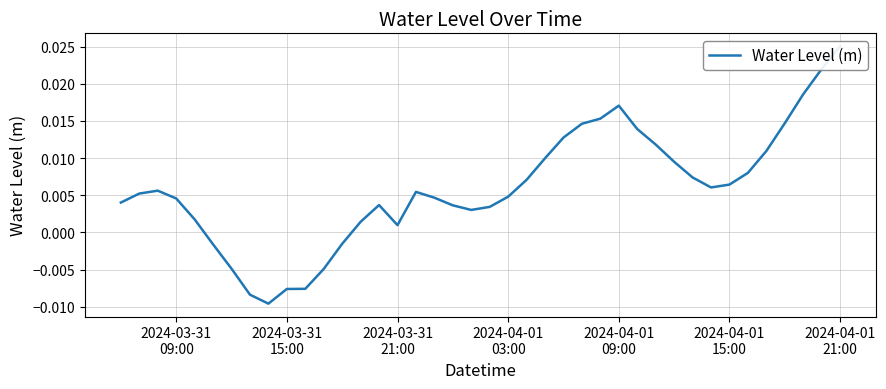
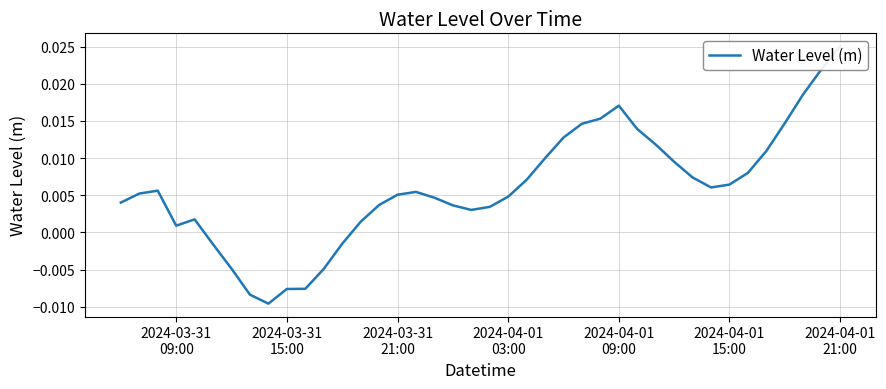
  {
-   "2024-03-31 09:00": 0.005,
+   "2024-03-31 09:00": 0.001,
    "2024-03-31 15:00": -0.008,
-   "2024-03-31 21:00": 0.001,
+   "2024-03-31 21:00": 0.005,
    "2024-04-01 03:00": 0.005,
    "2024-04-01 09:00": 0.017,
    "2024-04-01 15:00": 0.006
  }
